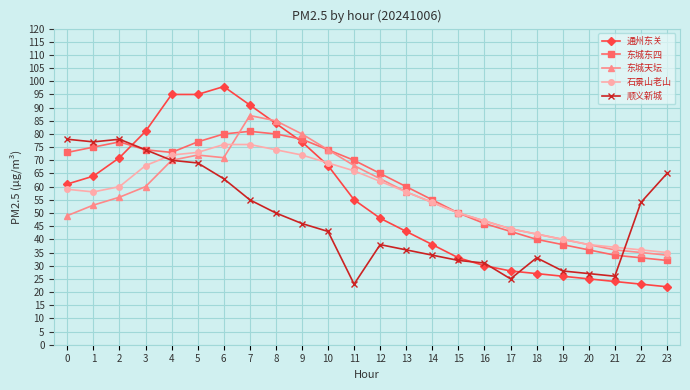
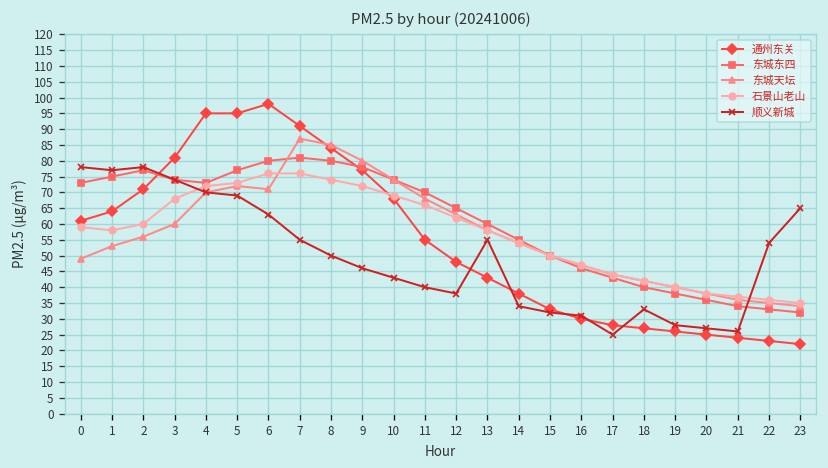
  {
    "顺义新城": {
      "0": 78,
      "1": 77,
      "2": 78,
      "5": 69,
      "6": 63,
      "7": 55,
      "8": 50,
      "9": 46,
      "10": 43,
-     "11": 23,
+     "11": 40,
      "12": 38,
-     "13": 36,
+     "13": 55,
      "14": 34,
      "15": 32,
      "16": 31,
      "17": 25,
      "18": 33,
      "19": 28,
      "20": 27,
      "21": 26,
      "22": 54,
      "23": 65
    }
  }
